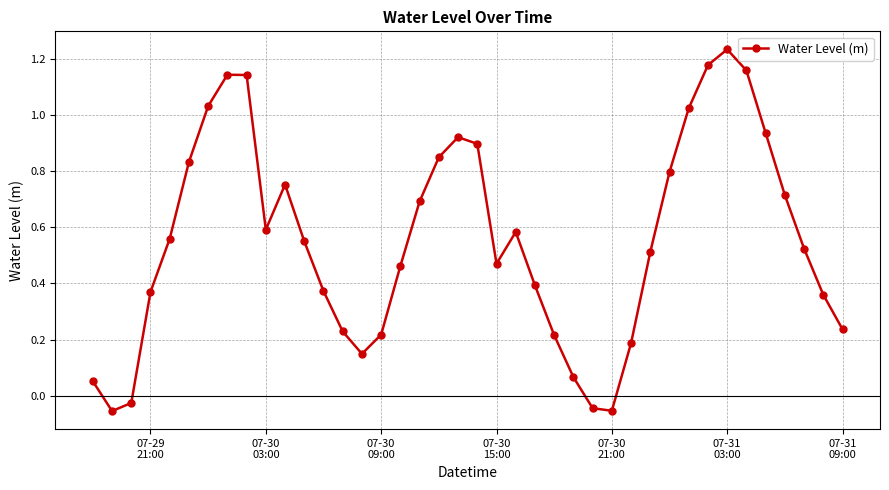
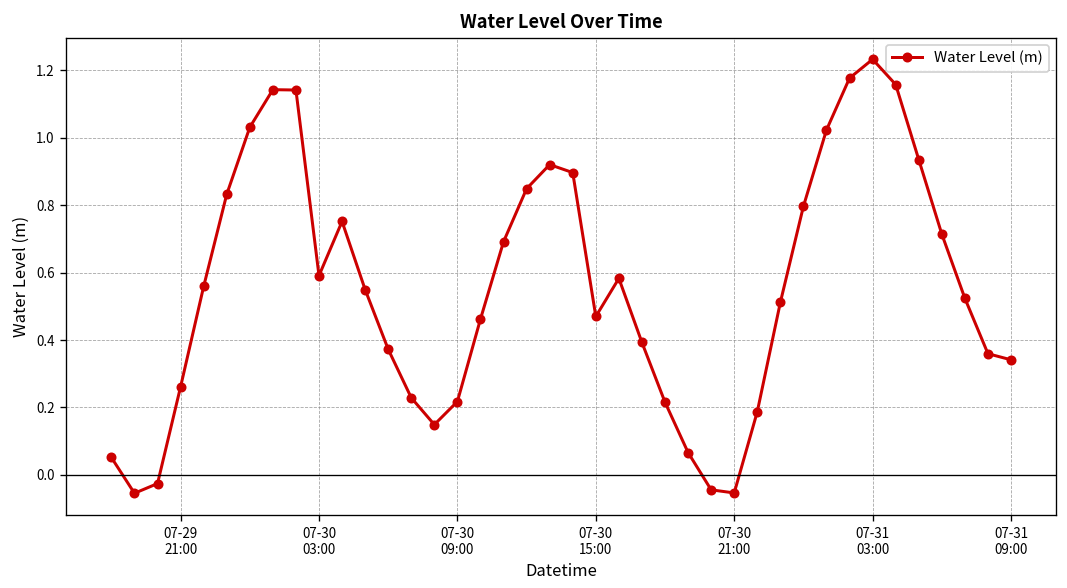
  {
-   "07-29 21:00": 0.37,
+   "07-29 21:00": 0.26,
    "07-30 03:00": 0.59,
    "07-30 09:00": 0.22,
    "07-30 15:00": 0.47,
    "07-30 21:00": -0.05,
    "07-31 03:00": 1.23,
-   "07-31 09:00": 0.24
+   "07-31 09:00": 0.34
  }
